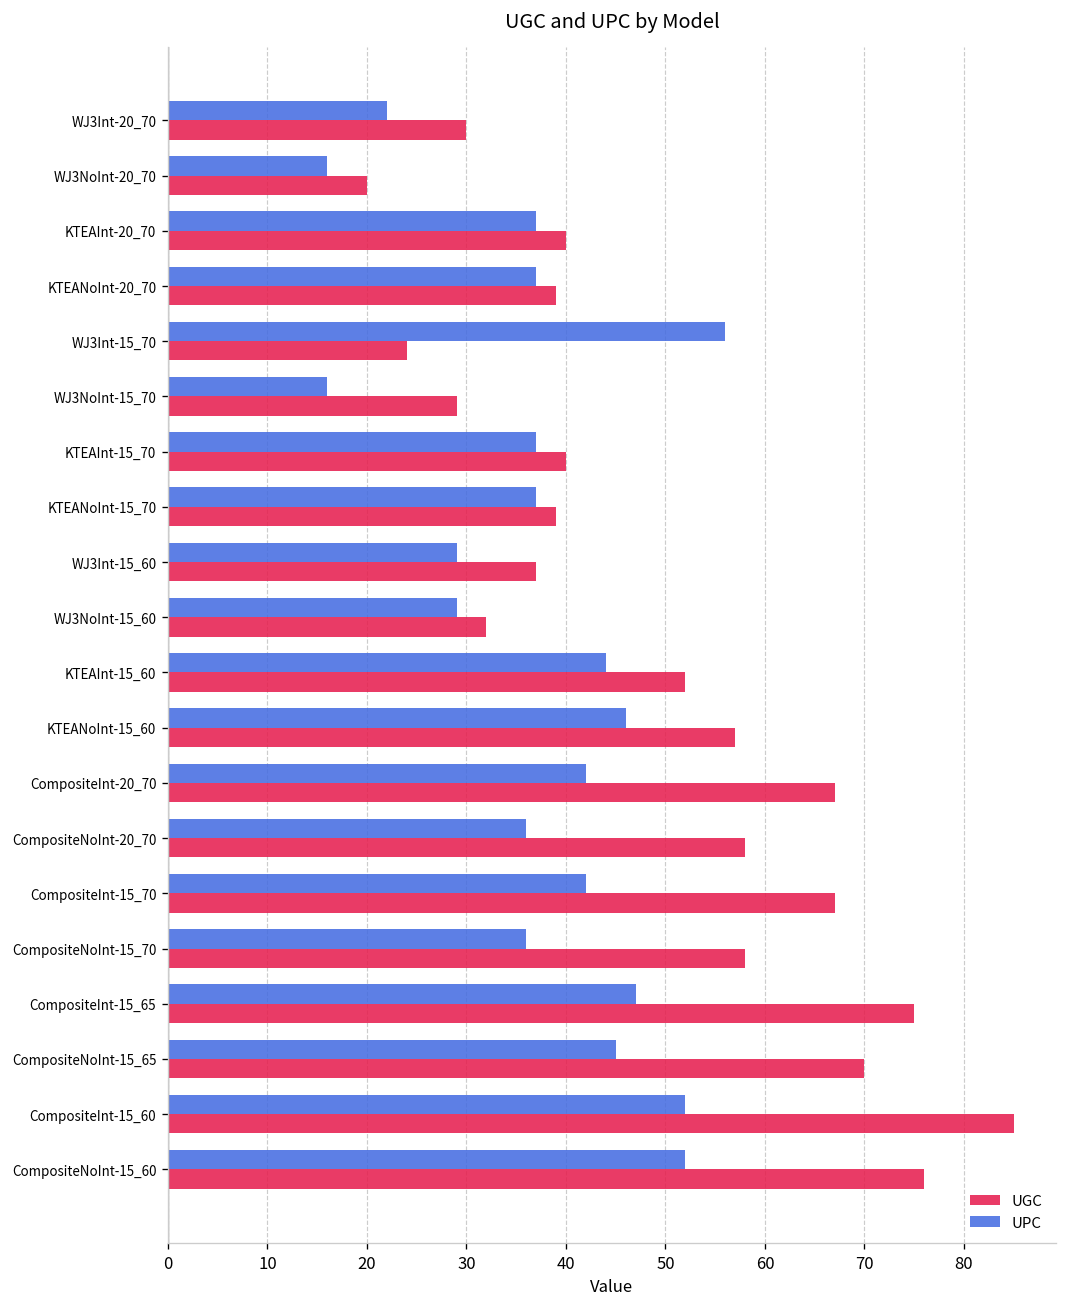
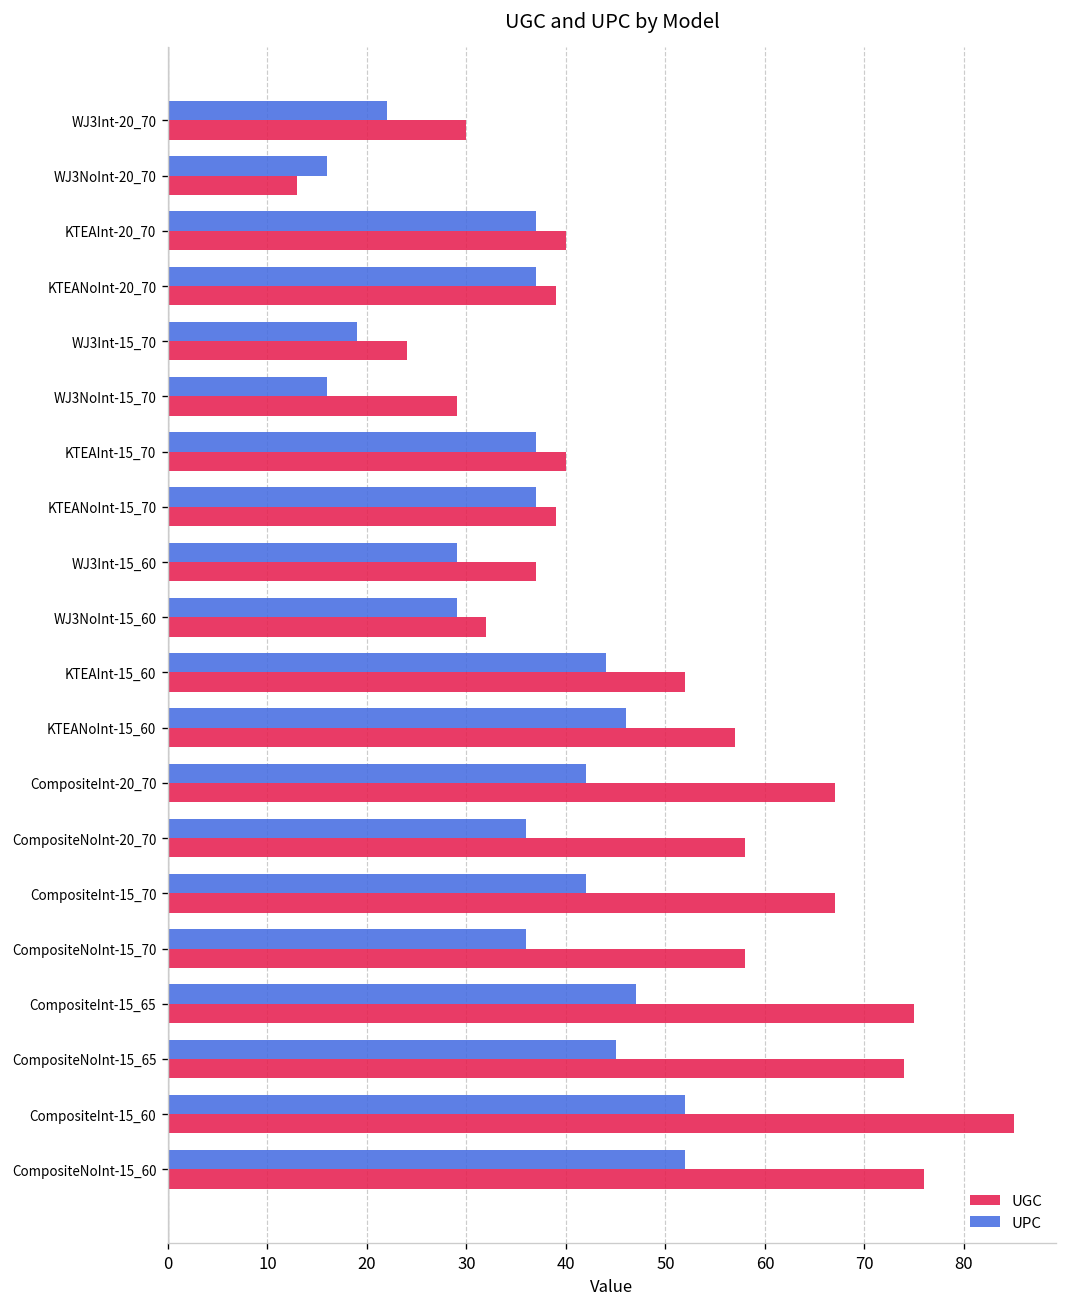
  {
    "UGC": {
      "WJ3Int-20_70": 30,
-     "WJ3NoInt-20_70": 20,
+     "WJ3NoInt-20_70": 13,
      "KTEAInt-20_70": 40,
      "KTEANoInt-20_70": 39,
      "WJ3Int-15_70": 24,
      "WJ3NoInt-15_70": 29,
      "KTEAInt-15_70": 40,
      "KTEANoInt-15_70": 39,
      "WJ3Int-15_60": 37,
      "WJ3NoInt-15_60": 32,
      "KTEAInt-15_60": 52,
      "KTEANoInt-15_60": 57,
      "CompositeInt-20_70": 67,
      "CompositeNoInt-20_70": 58,
      "CompositeInt-15_70": 67,
      "CompositeNoInt-15_70": 58,
      "CompositeInt-15_65": 75,
-     "CompositeNoInt-15_65": 70,
+     "CompositeNoInt-15_65": 74,
      "CompositeInt-15_60": 85,
      "CompositeNoInt-15_60": 76
    },
    "UPC": {
      "WJ3Int-20_70": 22,
      "WJ3NoInt-20_70": 16,
      "KTEAInt-20_70": 37,
      "KTEANoInt-20_70": 37,
-     "WJ3Int-15_70": 56,
+     "WJ3Int-15_70": 19,
      "WJ3NoInt-15_70": 16,
      "KTEAInt-15_70": 37,
      "KTEANoInt-15_70": 37,
      "WJ3Int-15_60": 29,
      "WJ3NoInt-15_60": 29,
      "KTEAInt-15_60": 44,
      "KTEANoInt-15_60": 46,
      "CompositeInt-20_70": 42,
      "CompositeNoInt-20_70": 36,
      "CompositeInt-15_70": 42,
      "CompositeNoInt-15_70": 36,
      "CompositeInt-15_65": 47,
      "CompositeNoInt-15_65": 45,
      "CompositeInt-15_60": 52,
      "CompositeNoInt-15_60": 52
    }
  }
